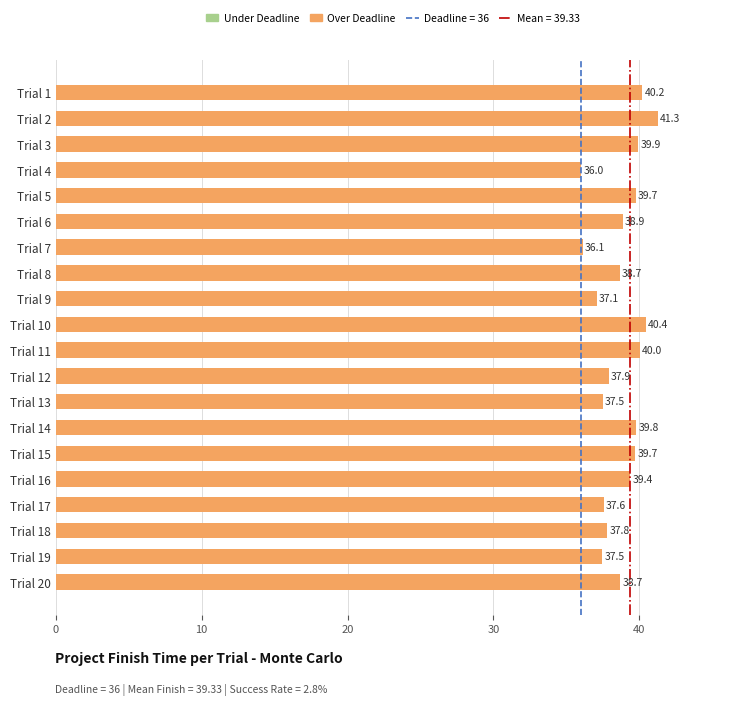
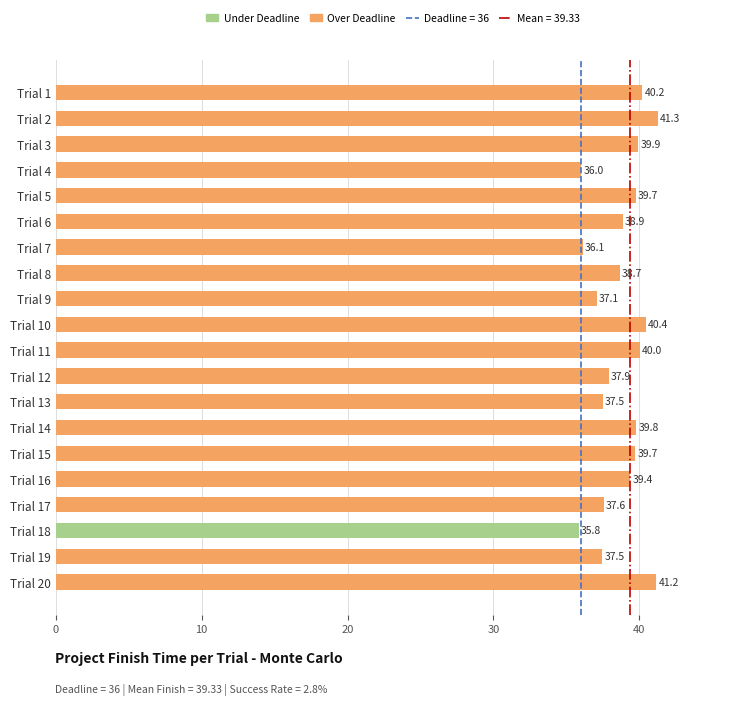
  {
    "Trial 1": 40.2,
    "Trial 2": 41.3,
    "Trial 3": 39.9,
    "Trial 4": 36.0,
    "Trial 5": 39.7,
    "Trial 6": 38.9,
    "Trial 7": 36.1,
    "Trial 8": 38.7,
    "Trial 9": 37.1,
    "Trial 10": 40.4,
    "Trial 11": 40.0,
    "Trial 12": 37.9,
    "Trial 13": 37.5,
    "Trial 14": 39.8,
    "Trial 15": 39.7,
    "Trial 16": 39.4,
    "Trial 17": 37.6,
-   "Trial 18": 37.8,
+   "Trial 18": 35.8,
    "Trial 19": 37.5,
-   "Trial 20": 38.7
+   "Trial 20": 41.2
  }
